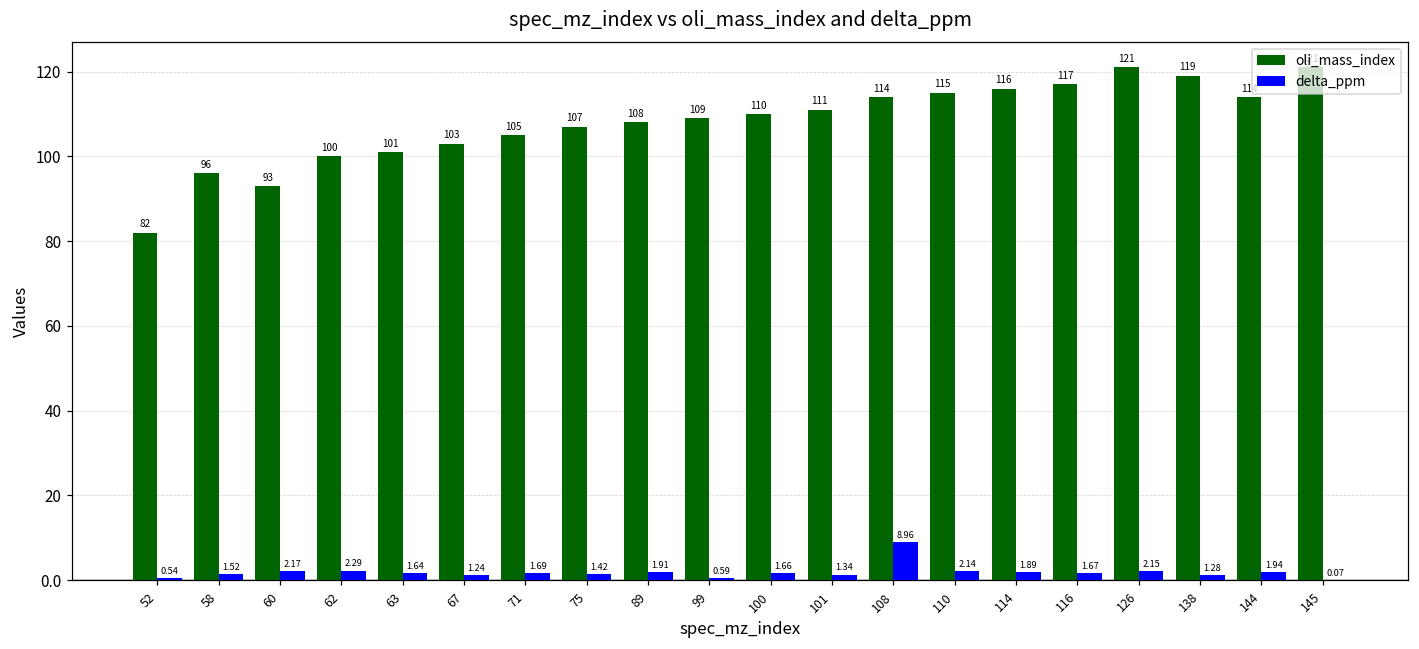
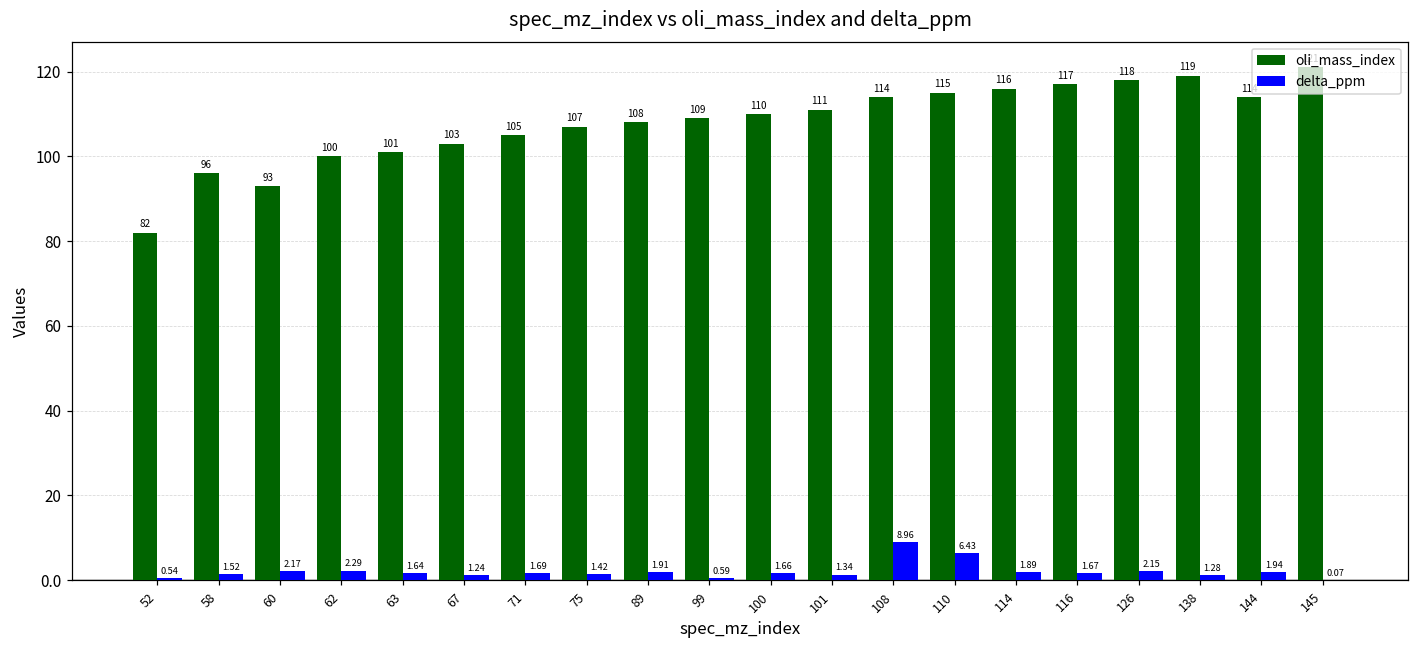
  {
    "oli_mass_index": {
      "52": 82,
      "58": 96,
      "60": 93,
      "62": 100,
      "63": 101,
      "67": 103,
      "71": 105,
      "75": 107,
      "89": 108,
      "99": 109,
      "100": 110,
      "101": 111,
      "108": 114,
      "110": 115,
      "114": 116,
      "116": 117,
-     "126": 121,
+     "126": 118,
      "138": 119
    },
    "delta_ppm": {
      "52": 0.54,
      "58": 1.52,
      "60": 2.17,
      "62": 2.29,
      "63": 1.64,
      "67": 1.24,
      "71": 1.69,
      "75": 1.42,
      "89": 1.91,
      "99": 0.59,
      "100": 1.66,
      "101": 1.34,
      "108": 8.96,
-     "110": 2.14,
+     "110": 6.43,
      "114": 1.89,
      "116": 1.67,
      "126": 2.15,
      "138": 1.28,
      "144": 1.94,
      "145": 0.07
    }
  }
